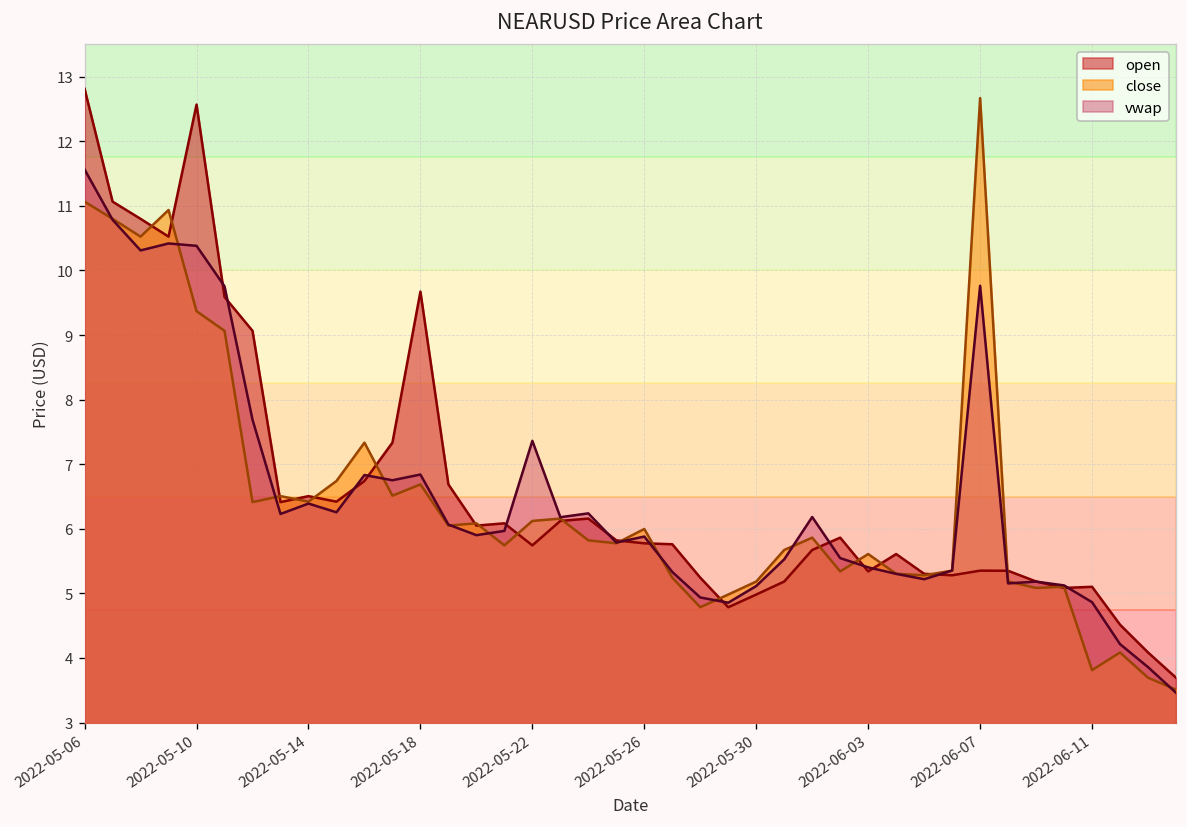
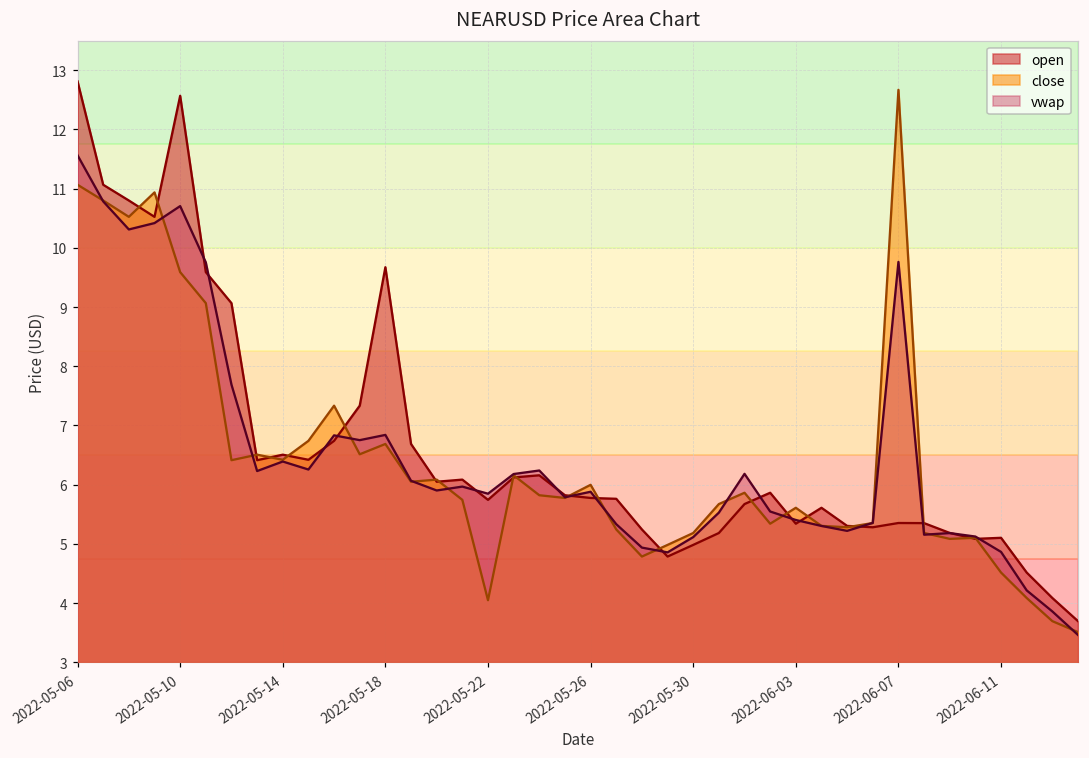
  {
    "open": {
      "2022-05-06": 12.8,
      "2022-05-10": 12.6,
      "2022-05-14": 6.5,
      "2022-05-18": 9.7,
      "2022-05-22": 5.7,
      "2022-05-26": 5.8,
      "2022-05-30": 5.0,
      "2022-06-03": 5.3,
      "2022-06-07": 5.4,
      "2022-06-11": 5.1
    },
    "close": {
      "2022-05-06": 11.1,
-     "2022-05-10": 9.4,
+     "2022-05-10": 9.6,
      "2022-05-18": 6.7,
-     "2022-05-22": 6.1,
+     "2022-05-22": 4.0,
      "2022-05-26": 6.0,
      "2022-05-30": 5.2,
      "2022-06-03": 5.6,
      "2022-06-07": 12.7,
-     "2022-06-11": 3.8
+     "2022-06-11": 4.5
    },
    "vwap": {
      "2022-05-06": 11.6,
-     "2022-05-10": 10.4,
+     "2022-05-10": 10.7,
      "2022-05-18": 6.8,
-     "2022-05-22": 7.4,
+     "2022-05-22": 5.8,
      "2022-05-26": 5.9,
      "2022-05-30": 5.1,
      "2022-06-03": 5.4,
      "2022-06-07": 9.8,
      "2022-06-11": 4.9
    }
  }
